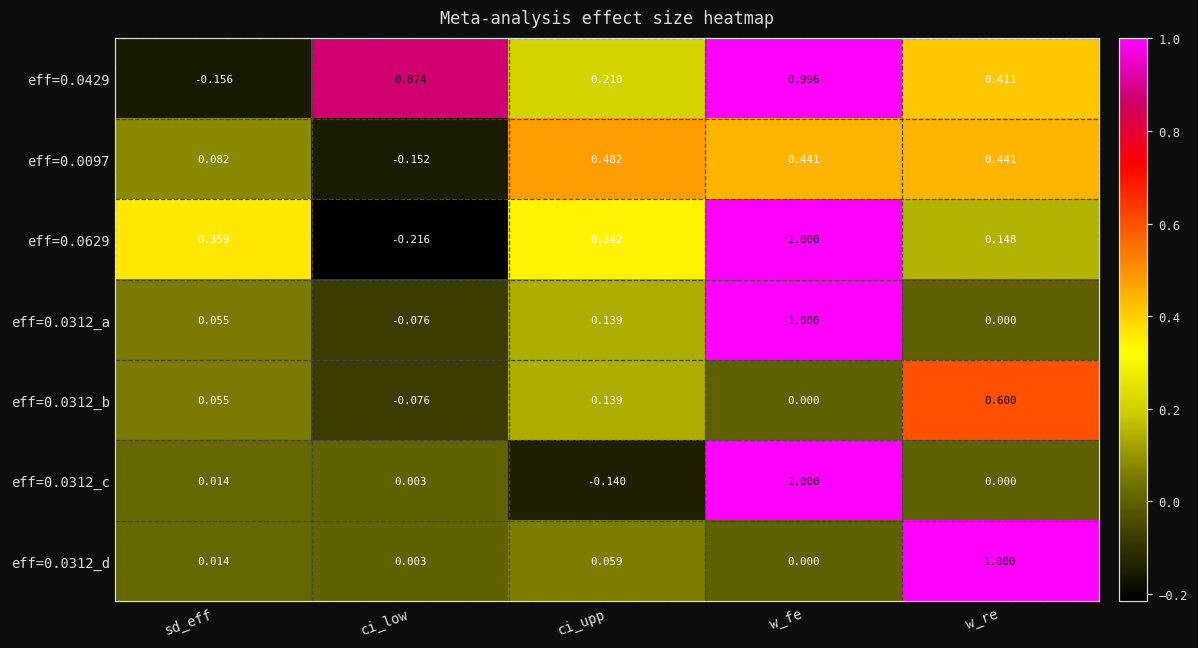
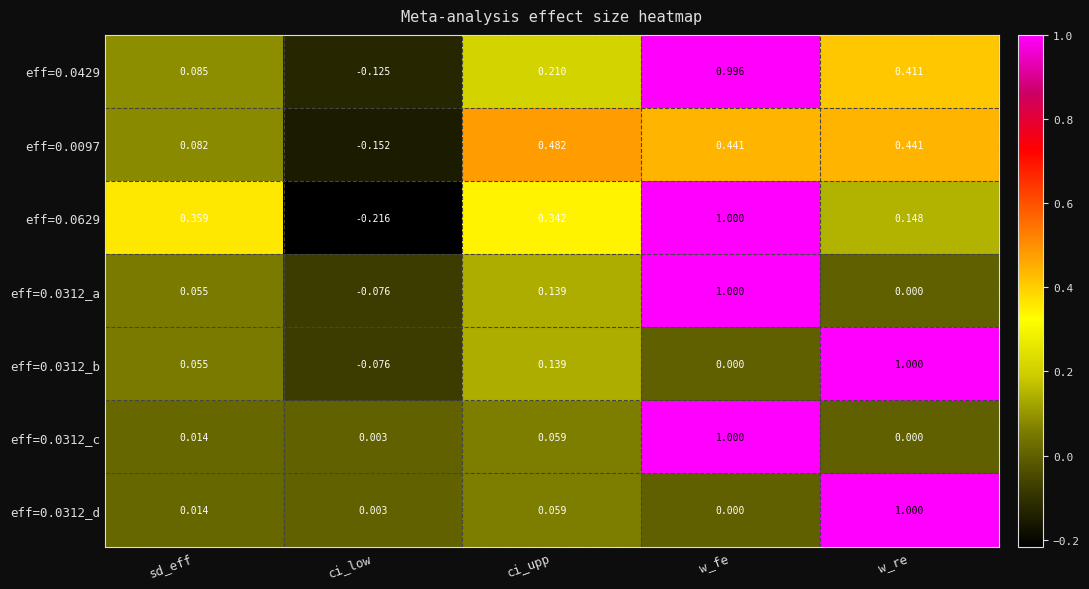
  {
    "eff=0.0429": {
-     "sd_eff": -0.156,
-     "ci_low": 0.874,
+     "sd_eff": 0.085,
+     "ci_low": -0.125,
      "ci_upp": 0.210,
      "w_fe": 0.996,
      "w_re": 0.411
    },
    "eff=0.0097": {
      "sd_eff": 0.082,
      "ci_low": -0.152,
      "ci_upp": 0.482,
      "w_fe": 0.441,
      "w_re": 0.441
    },
    "eff=0.0629": {
      "sd_eff": 0.359,
      "ci_low": -0.216,
      "ci_upp": 0.342,
      "w_fe": 1.000,
      "w_re": 0.148
    },
    "eff=0.0312_a": {
      "sd_eff": 0.055,
      "ci_low": -0.076,
      "ci_upp": 0.139,
      "w_fe": 1.000,
      "w_re": 0.000
    },
    "eff=0.0312_b": {
      "sd_eff": 0.055,
      "ci_low": -0.076,
      "ci_upp": 0.139,
      "w_fe": 0.000,
-     "w_re": 0.600
+     "w_re": 1.000
    },
    "eff=0.0312_c": {
      "sd_eff": 0.014,
      "ci_low": 0.003,
-     "ci_upp": -0.140,
+     "ci_upp": 0.059,
      "w_fe": 1.000,
      "w_re": 0.000
    },
    "eff=0.0312_d": {
      "sd_eff": 0.014,
      "ci_low": 0.003,
      "ci_upp": 0.059,
      "w_fe": 0.000,
      "w_re": 1.000
    }
  }
